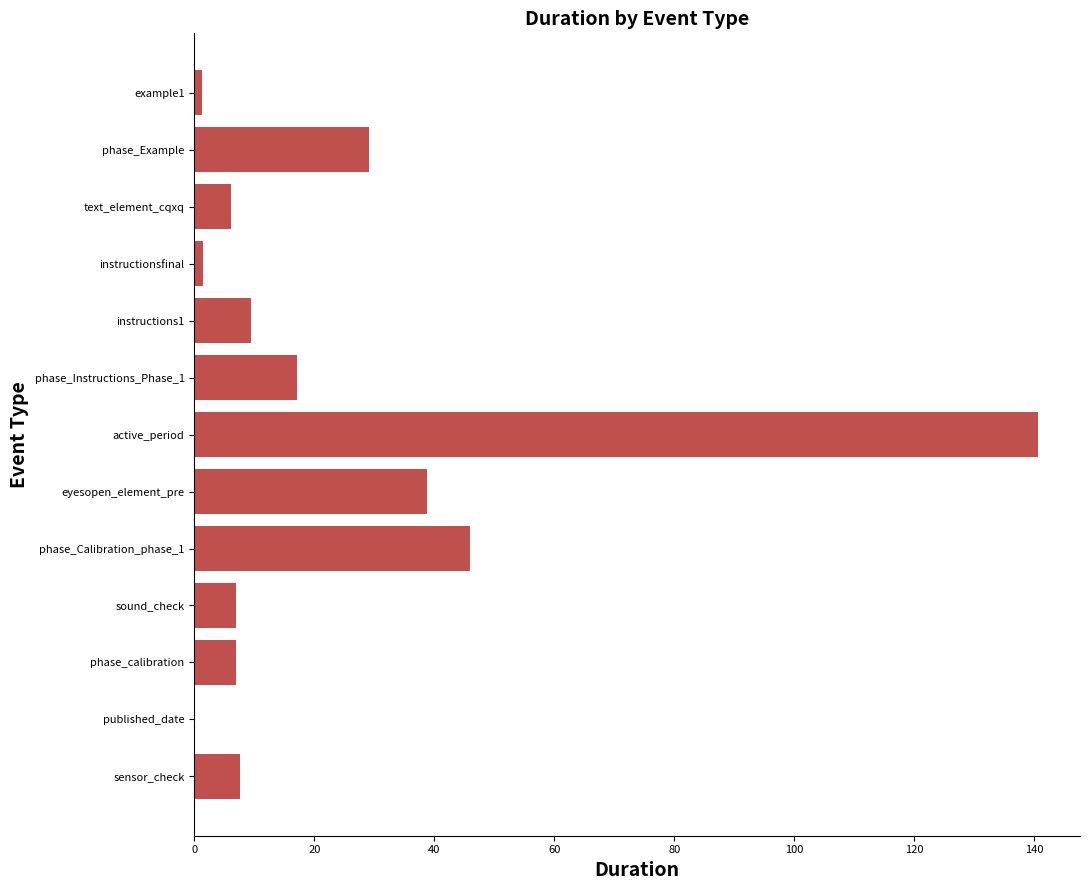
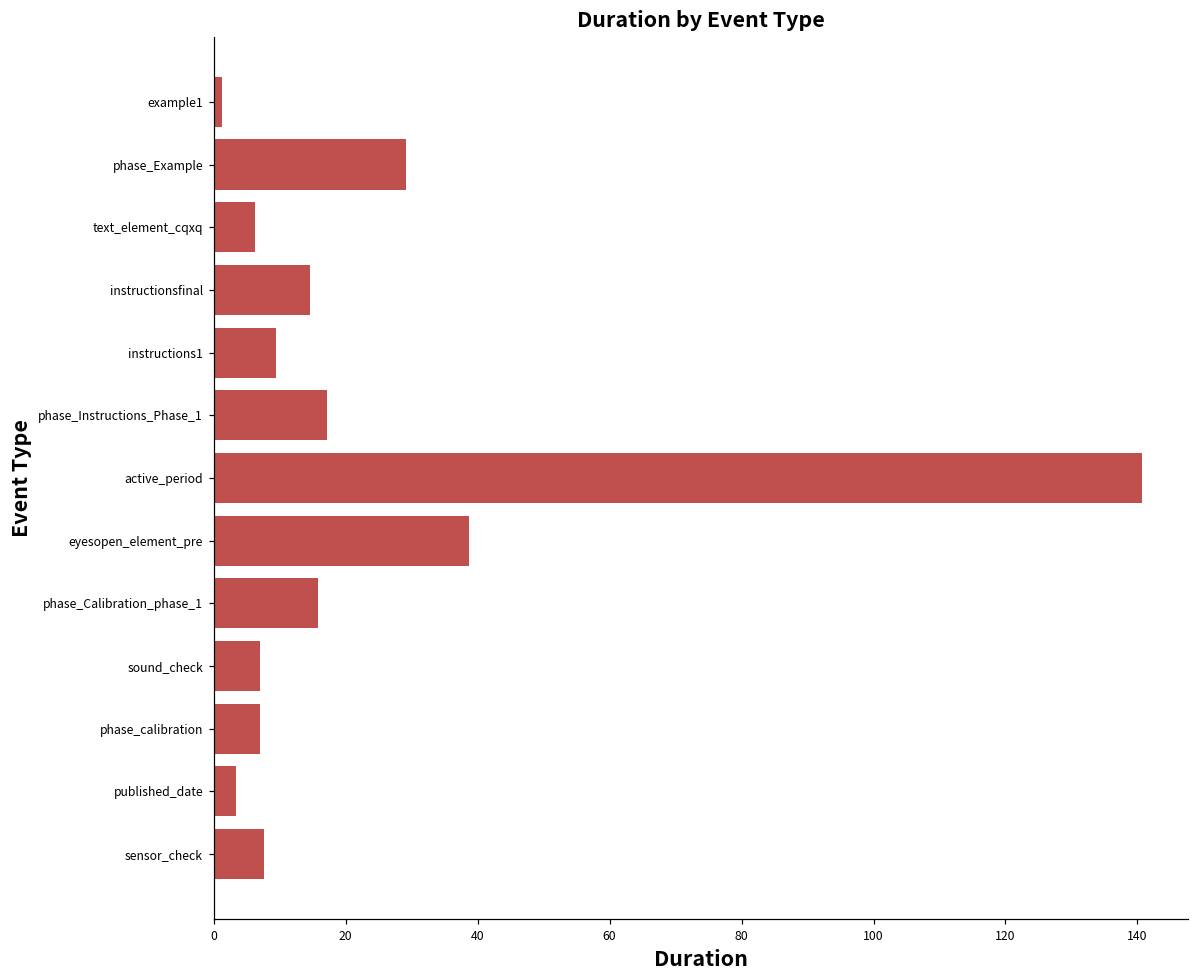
  {
    "example1": 1,
    "phase_Example": 29,
    "text_element_cqxq": 6,
-   "instructionsfinal": 1,
+   "instructionsfinal": 15,
    "instructions1": 9,
    "phase_Instructions_Phase_1": 17,
    "active_period": 141,
    "eyesopen_element_pre": 39,
-   "phase_Calibration_phase_1": 46,
+   "phase_Calibration_phase_1": 16,
    "sound_check": 7,
    "phase_calibration": 7,
-   "published_date": 0,
+   "published_date": 3,
    "sensor_check": 8
  }
